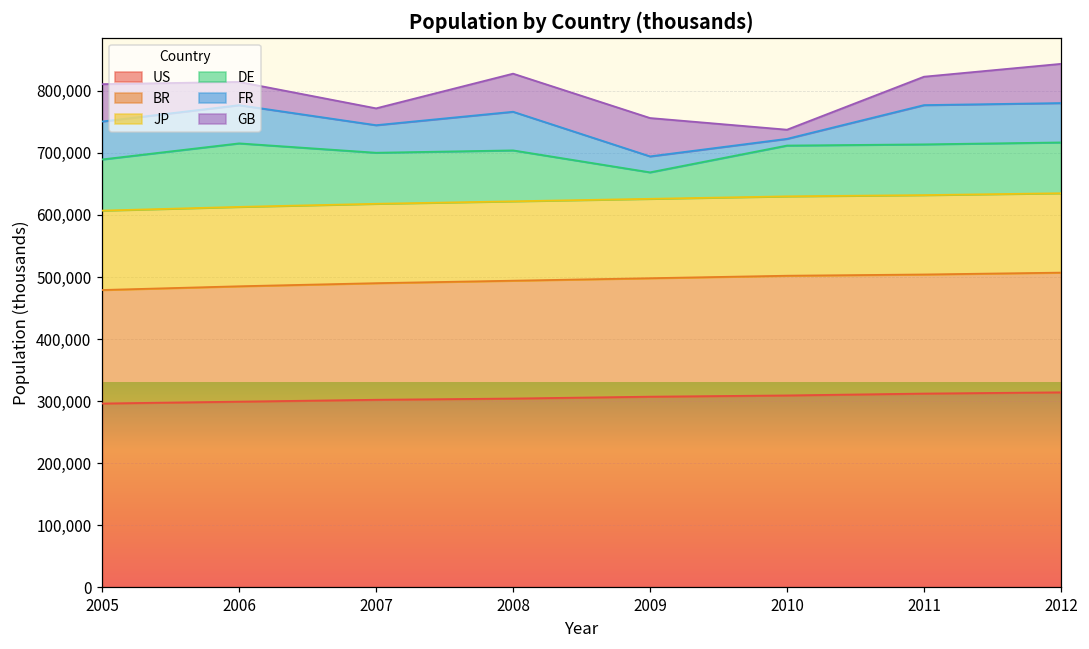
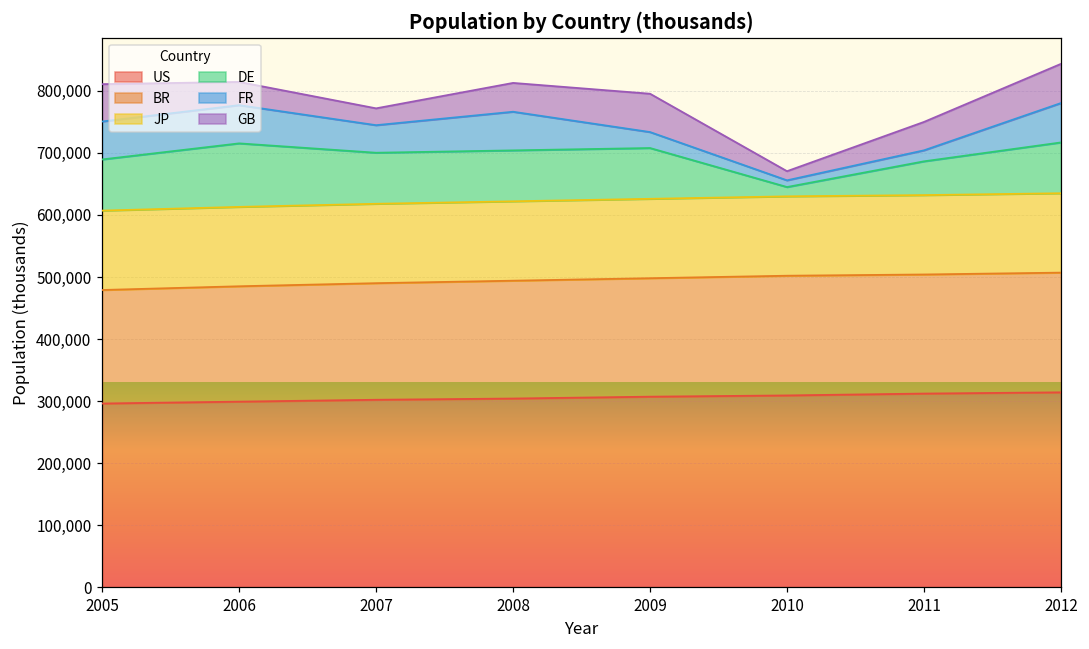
  {
    "JP": {
      "2005": "130,000",
      "2006": "130,000",
      "2007": "130,000",
      "2008": "130,000",
      "2009": "130,000",
      "2010": "130,000",
      "2011": "130,000",
      "2012": "130,000"
    },
    "DE": {
      "2005": "80,000",
      "2006": "100,000",
      "2007": "80,000",
      "2008": "80,000",
-     "2009": "40,000",
-     "2010": "80,000",
-     "2011": "80,000",
+     "2009": "80,000",
+     "2010": "20,000",
+     "2011": "50,000",
      "2012": "80,000"
    },
    "FR": {
      "2005": "60,000",
      "2007": "40,000",
      "2008": "60,000",
      "2009": "30,000",
      "2010": "10,000",
-     "2011": "60,000",
+     "2011": "20,000",
      "2012": "60,000"
    },
    "GB": {
      "2005": "60,000",
      "2007": "30,000",
-     "2008": "60,000",
+     "2008": "50,000",
      "2009": "60,000",
      "2010": "10,000",
      "2011": "50,000",
      "2012": "60,000"
    }
  }
